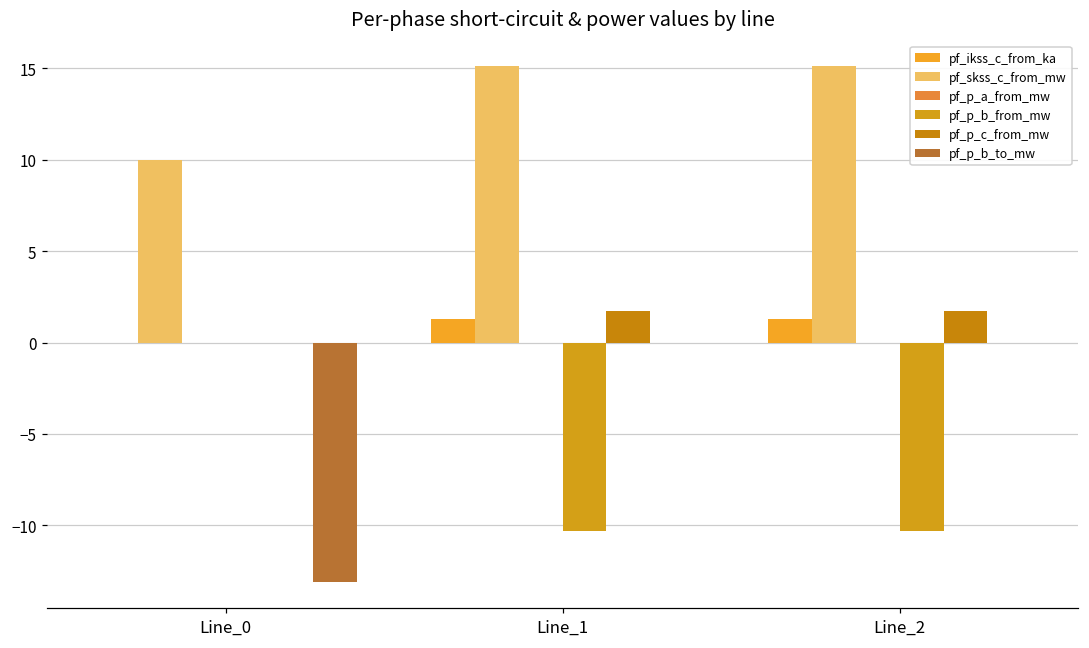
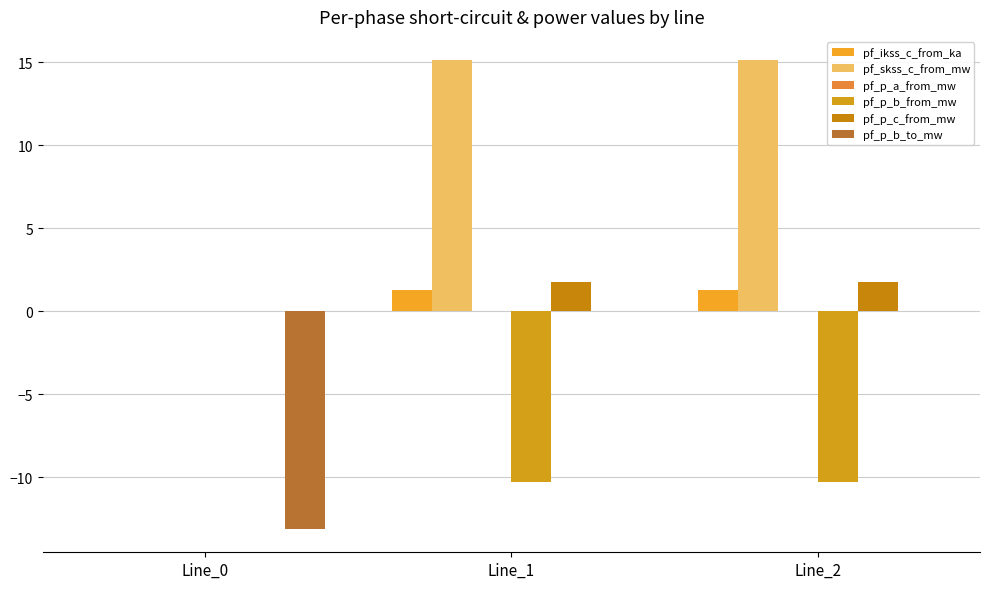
  {
    "pf_skss_c_from_mw": {
-     "Line_0": 10,
+     "Line_0": 0,
      "Line_1": 15,
      "Line_2": 15
    }
  }
